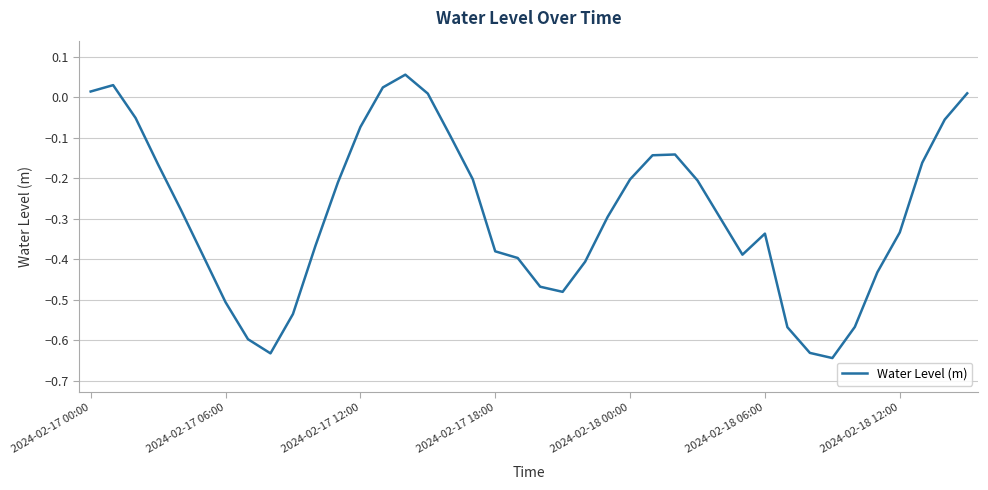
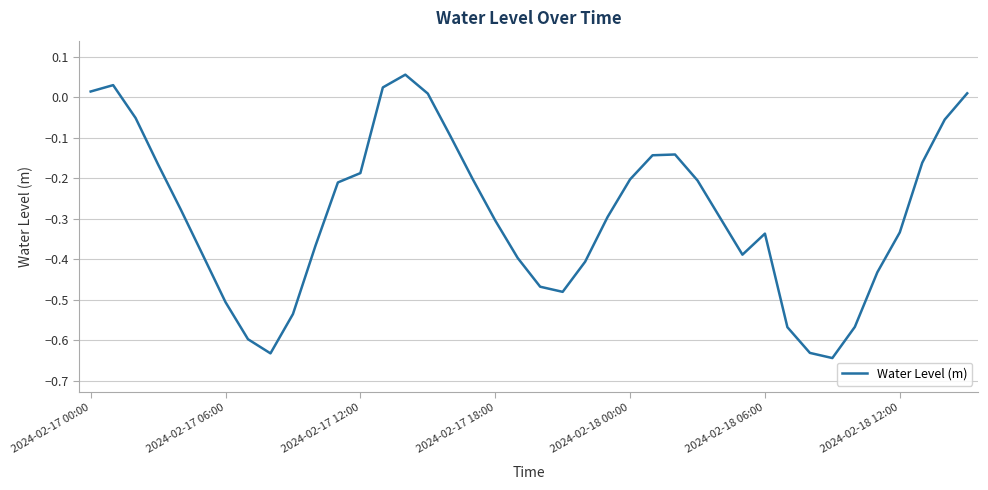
  {
    "2024-02-17 00:00": 0.01,
    "2024-02-17 06:00": -0.51,
-   "2024-02-17 12:00": -0.07,
-   "2024-02-17 18:00": -0.38,
+   "2024-02-17 12:00": -0.19,
+   "2024-02-17 18:00": -0.30,
    "2024-02-18 00:00": -0.20,
    "2024-02-18 06:00": -0.34,
    "2024-02-18 12:00": -0.33
  }
